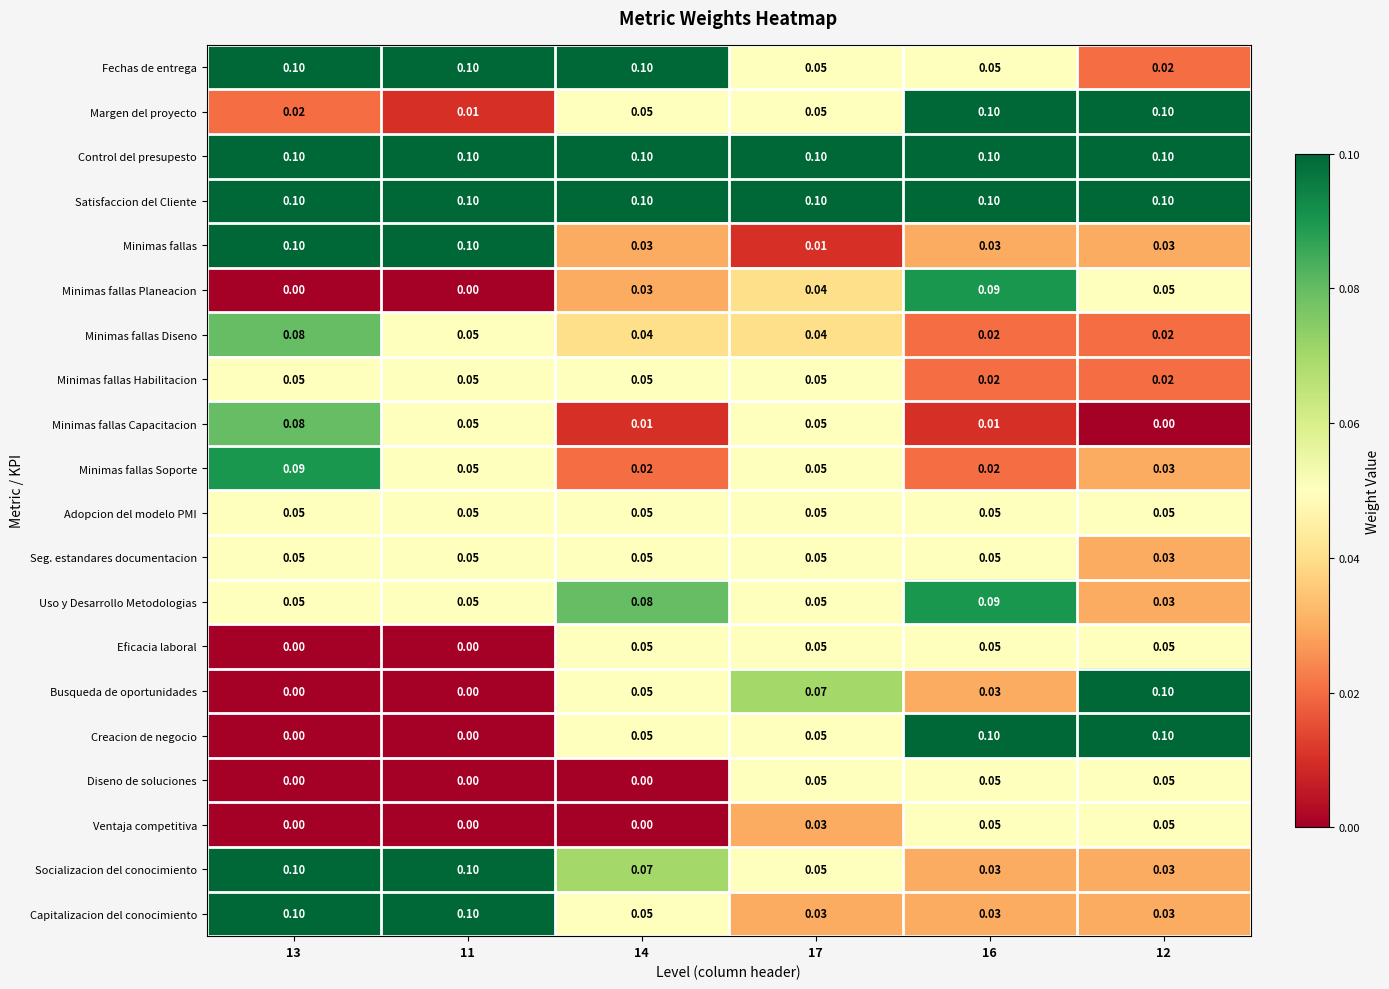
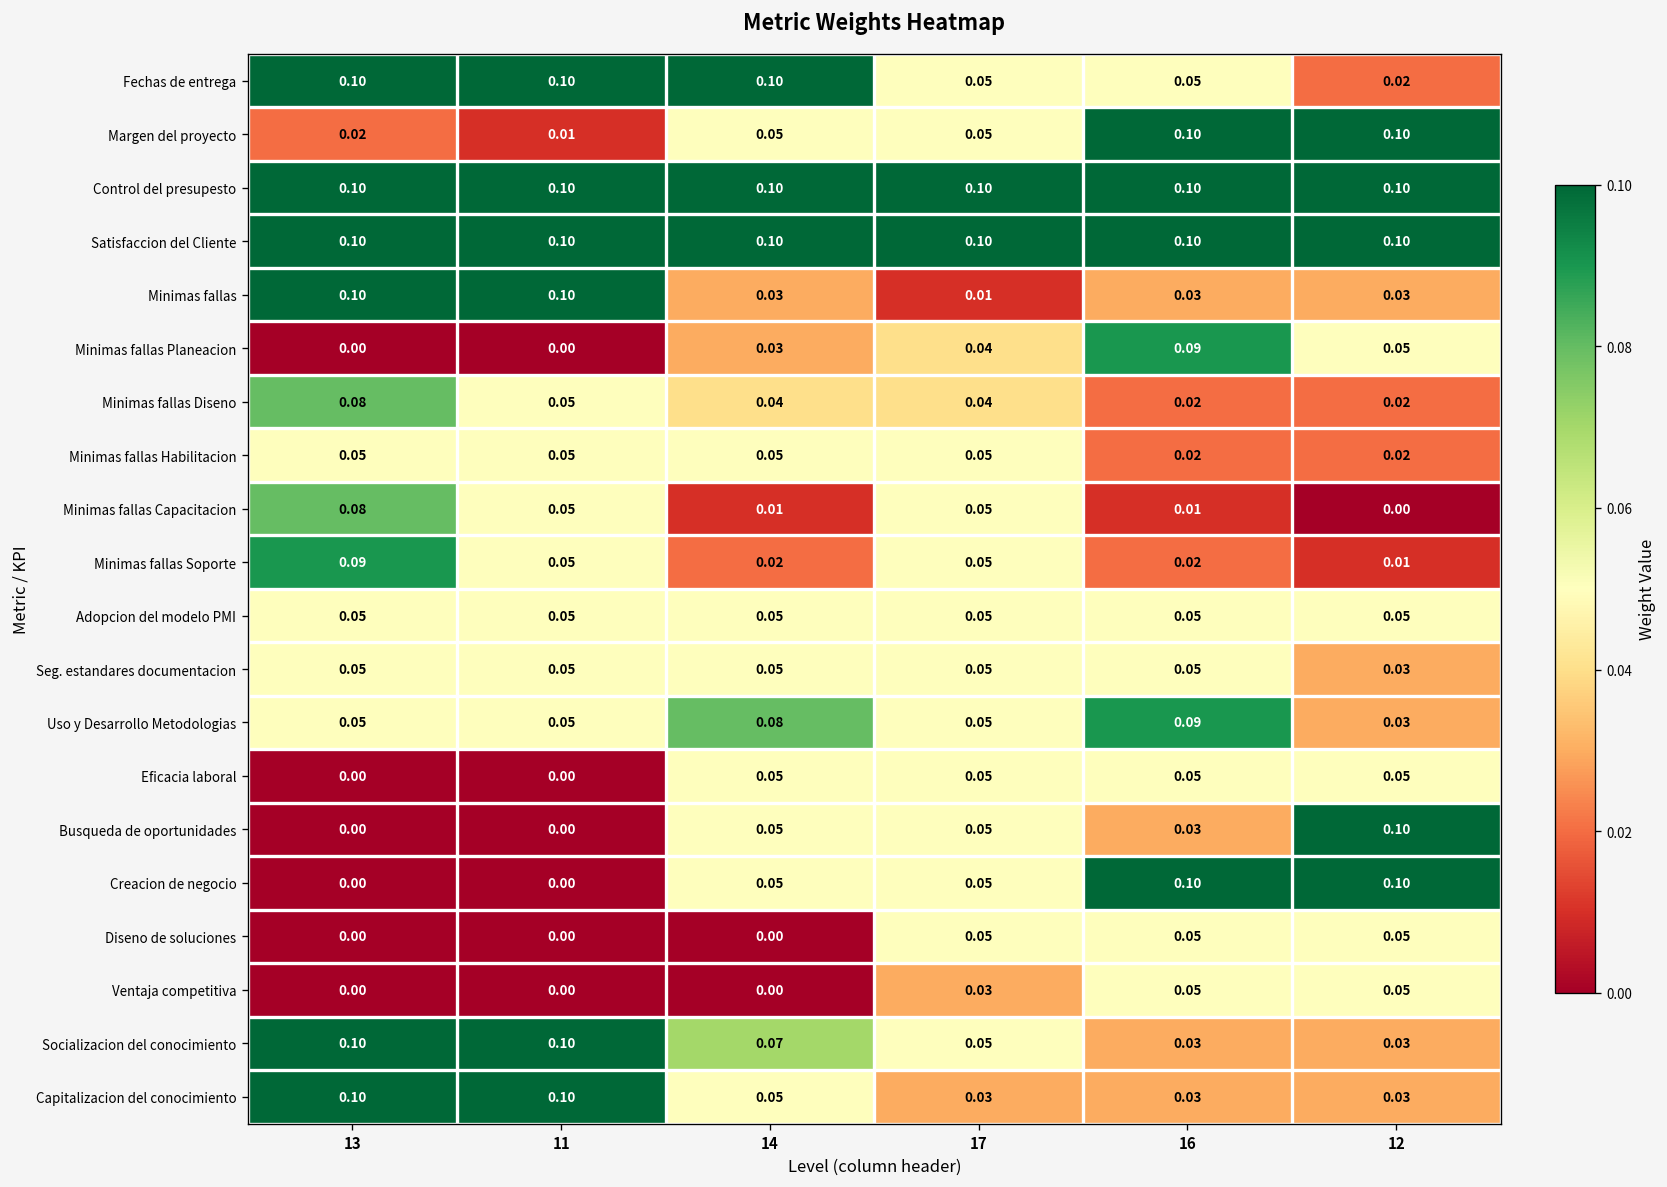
  {
    "Fechas de entrega": {
      "13": 0.10,
      "11": 0.10,
      "14": 0.10,
      "17": 0.05,
      "16": 0.05,
      "12": 0.02
    },
    "Margen del proyecto": {
      "13": 0.02,
      "11": 0.01,
      "14": 0.05,
      "17": 0.05,
      "16": 0.10,
      "12": 0.10
    },
    "Control del presupesto": {
      "13": 0.10,
      "11": 0.10,
      "14": 0.10,
      "17": 0.10,
      "16": 0.10,
      "12": 0.10
    },
    "Satisfaccion del Cliente": {
      "13": 0.10,
      "11": 0.10,
      "14": 0.10,
      "17": 0.10,
      "16": 0.10,
      "12": 0.10
    },
    "Minimas fallas": {
      "13": 0.10,
      "11": 0.10,
      "14": 0.03,
      "17": 0.01,
      "16": 0.03,
      "12": 0.03
    },
    "Minimas fallas Planeacion": {
      "13": 0.00,
      "11": 0.00,
      "14": 0.03,
      "17": 0.04,
      "16": 0.09,
      "12": 0.05
    },
    "Minimas fallas Diseno": {
      "13": 0.08,
      "11": 0.05,
      "14": 0.04,
      "17": 0.04,
      "16": 0.02,
      "12": 0.02
    },
    "Minimas fallas Habilitacion": {
      "13": 0.05,
      "11": 0.05,
      "14": 0.05,
      "17": 0.05,
      "16": 0.02,
      "12": 0.02
    },
    "Minimas fallas Capacitacion": {
      "13": 0.08,
      "11": 0.05,
      "14": 0.01,
      "17": 0.05,
      "16": 0.01,
      "12": 0.00
    },
    "Minimas fallas Soporte": {
      "13": 0.09,
      "11": 0.05,
      "14": 0.02,
      "17": 0.05,
      "16": 0.02,
-     "12": 0.03
+     "12": 0.01
    },
    "Adopcion del modelo PMI": {
      "13": 0.05,
      "11": 0.05,
      "14": 0.05,
      "17": 0.05,
      "16": 0.05,
      "12": 0.05
    },
    "Seg. estandares documentacion": {
      "13": 0.05,
      "11": 0.05,
      "14": 0.05,
      "17": 0.05,
      "16": 0.05,
      "12": 0.03
    },
    "Uso y Desarrollo Metodologias": {
      "13": 0.05,
      "11": 0.05,
      "14": 0.08,
      "17": 0.05,
      "16": 0.09,
      "12": 0.03
    },
    "Eficacia laboral": {
      "13": 0.00,
      "11": 0.00,
      "14": 0.05,
      "17": 0.05,
      "16": 0.05,
      "12": 0.05
    },
    "Busqueda de oportunidades": {
      "13": 0.00,
      "11": 0.00,
      "14": 0.05,
-     "17": 0.07,
+     "17": 0.05,
      "16": 0.03,
      "12": 0.10
    },
    "Creacion de negocio": {
      "13": 0.00,
      "11": 0.00,
      "14": 0.05,
      "17": 0.05,
      "16": 0.10,
      "12": 0.10
    },
    "Diseno de soluciones": {
      "13": 0.00,
      "11": 0.00,
      "14": 0.00,
      "17": 0.05,
      "16": 0.05,
      "12": 0.05
    },
    "Ventaja competitiva": {
      "13": 0.00,
      "11": 0.00,
      "14": 0.00,
      "17": 0.03,
      "16": 0.05,
      "12": 0.05
    },
    "Socializacion del conocimiento": {
      "13": 0.10,
      "11": 0.10,
      "14": 0.07,
      "17": 0.05,
      "16": 0.03,
      "12": 0.03
    },
    "Capitalizacion del conocimiento": {
      "13": 0.10,
      "11": 0.10,
      "14": 0.05,
      "17": 0.03,
      "16": 0.03,
      "12": 0.03
    }
  }
